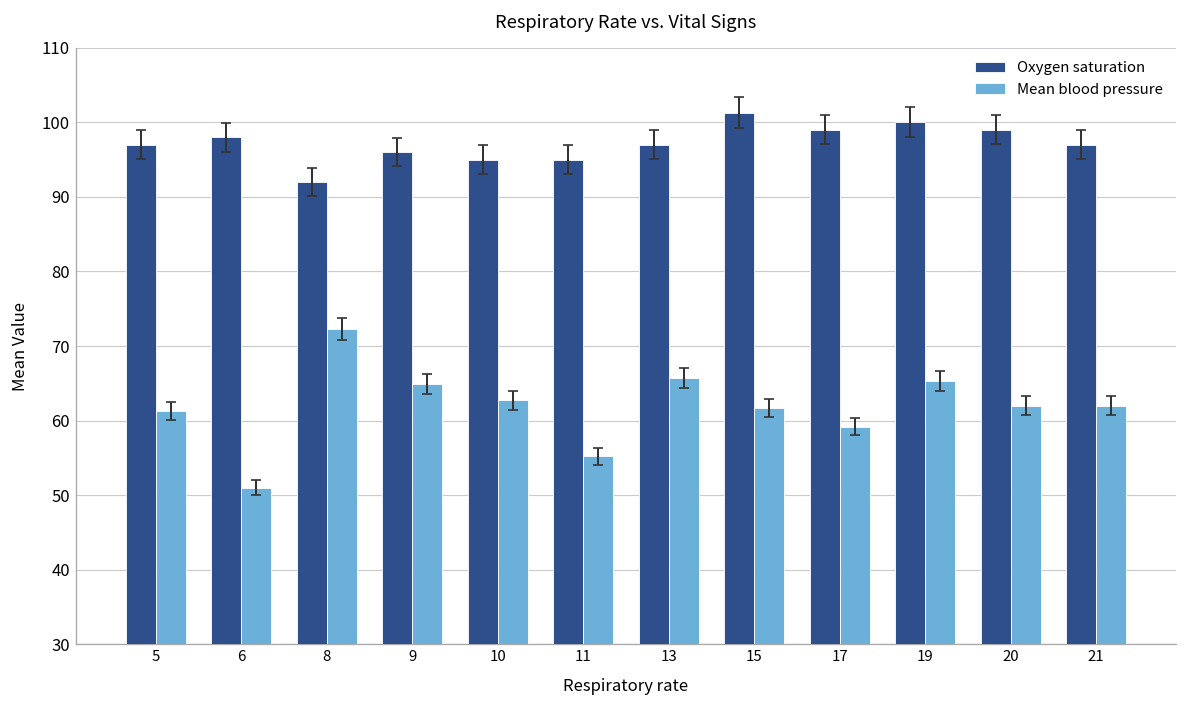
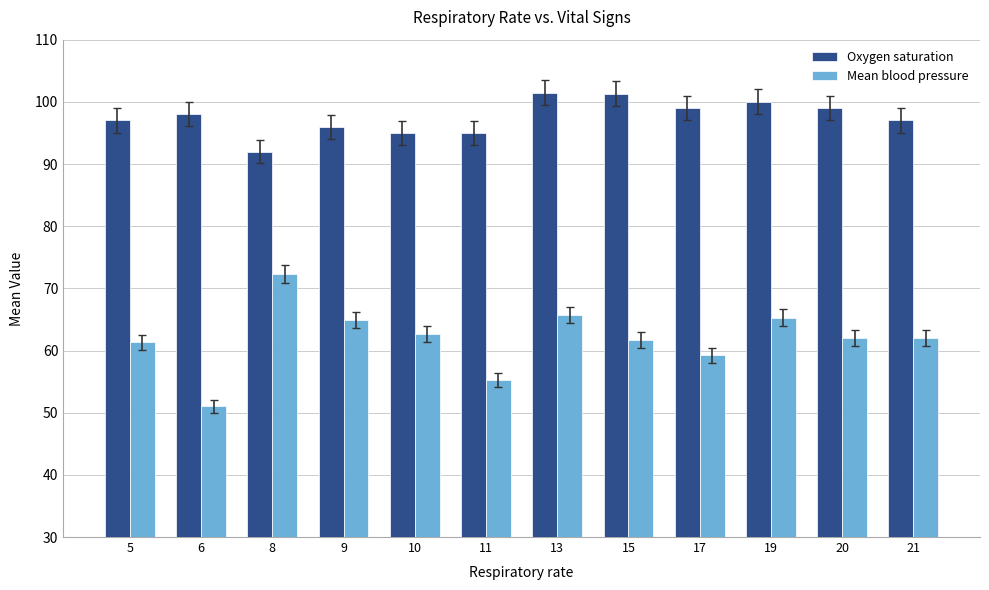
  {
    "Oxygen saturation": {
      "5": 97,
      "6": 98,
      "8": 92,
      "9": 96,
      "10": 95,
      "11": 95,
-     "13": 97,
+     "13": 102,
      "15": 101,
      "17": 99,
      "19": 100,
      "20": 99,
      "21": 97
    },
    "Mean blood pressure": {
      "5": 61,
      "6": 51,
      "8": 72,
      "9": 65,
      "10": 63,
      "11": 55,
      "13": 66,
      "15": 62,
      "17": 59,
      "19": 65,
      "20": 62,
      "21": 62
    }
  }
